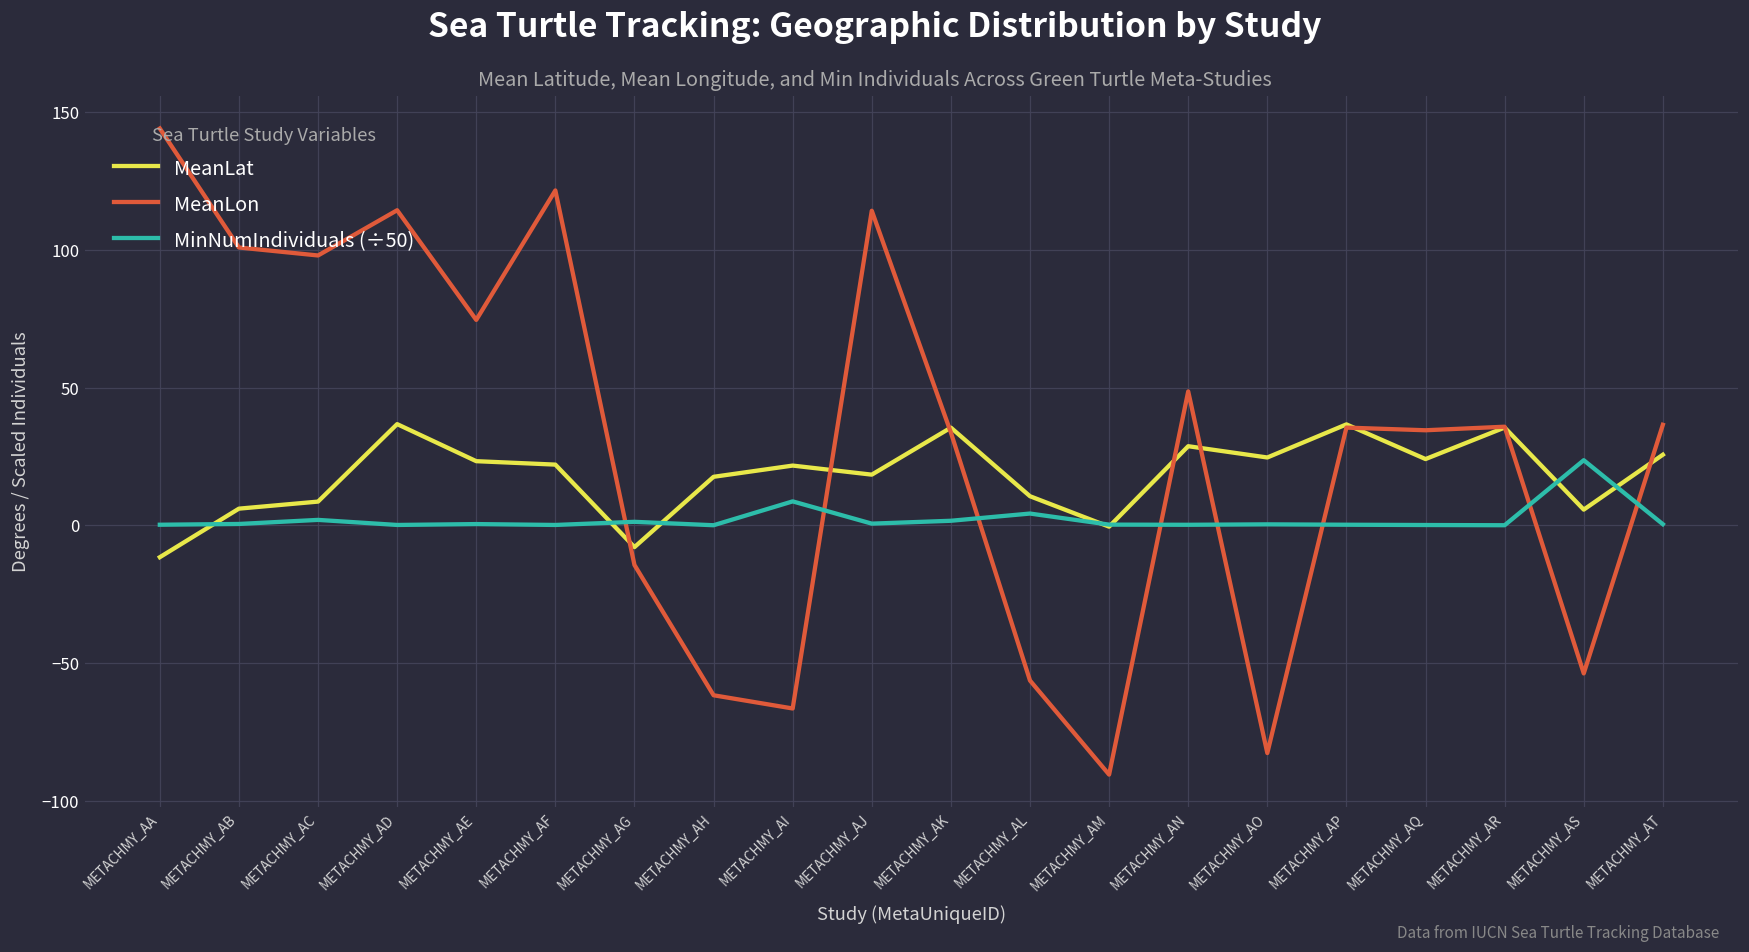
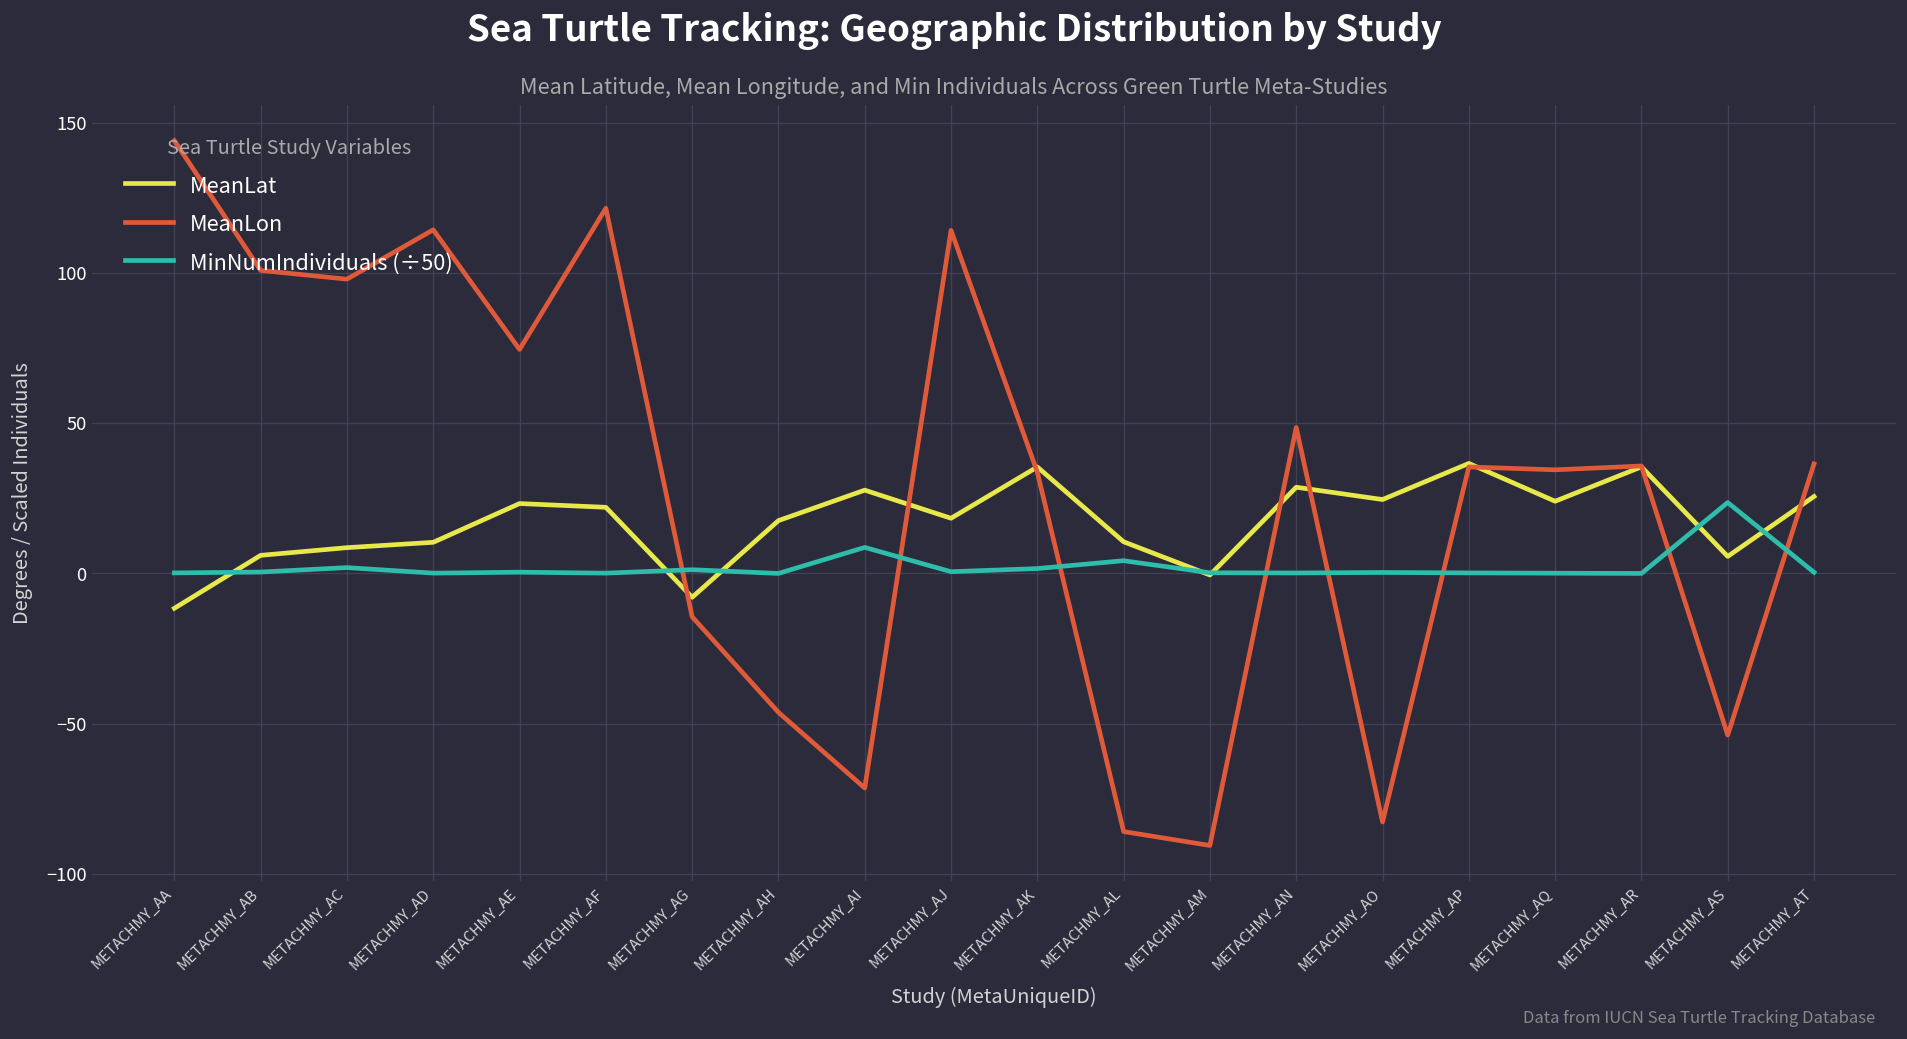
  {
    "MeanLat": {
      "METACHMY_AA": -12,
      "METACHMY_AB": 6,
      "METACHMY_AC": 9,
-     "METACHMY_AD": 37,
+     "METACHMY_AD": 10,
      "METACHMY_AE": 23,
      "METACHMY_AF": 22,
      "METACHMY_AG": -8,
      "METACHMY_AH": 18,
-     "METACHMY_AI": 22,
+     "METACHMY_AI": 28,
      "METACHMY_AJ": 18,
      "METACHMY_AK": 35,
      "METACHMY_AL": 11,
      "METACHMY_AN": 29,
      "METACHMY_AO": 25,
      "METACHMY_AP": 37,
      "METACHMY_AQ": 24,
      "METACHMY_AS": 6,
      "METACHMY_AT": 26
    },
    "MeanLon": {
      "METACHMY_AE": 75,
      "METACHMY_AF": 122,
      "METACHMY_AG": -14,
-     "METACHMY_AH": -62,
-     "METACHMY_AI": -66,
+     "METACHMY_AH": -46,
+     "METACHMY_AI": -71,
      "METACHMY_AJ": 114,
      "METACHMY_AK": 34,
-     "METACHMY_AL": -56,
+     "METACHMY_AL": -86,
      "METACHMY_AM": -91,
      "METACHMY_AN": 49,
      "METACHMY_AO": -83,
      "METACHMY_AP": 35,
      "METACHMY_AQ": 34,
      "METACHMY_AS": -54,
      "METACHMY_AT": 36
    },
    "MinNumIndividuals (÷50)": {
      "METACHMY_AA": 0,
      "METACHMY_AB": 0,
      "METACHMY_AC": 2,
      "METACHMY_AD": 0,
      "METACHMY_AE": 0,
      "METACHMY_AF": 0,
      "METACHMY_AG": 1,
      "METACHMY_AH": 0,
      "METACHMY_AI": 9,
      "METACHMY_AJ": 1,
      "METACHMY_AK": 2,
      "METACHMY_AL": 4,
      "METACHMY_AN": 0,
      "METACHMY_AO": 0,
      "METACHMY_AP": 0,
      "METACHMY_AQ": 0,
      "METACHMY_AR": 0,
      "METACHMY_AS": 24,
      "METACHMY_AT": 0
    }
  }
